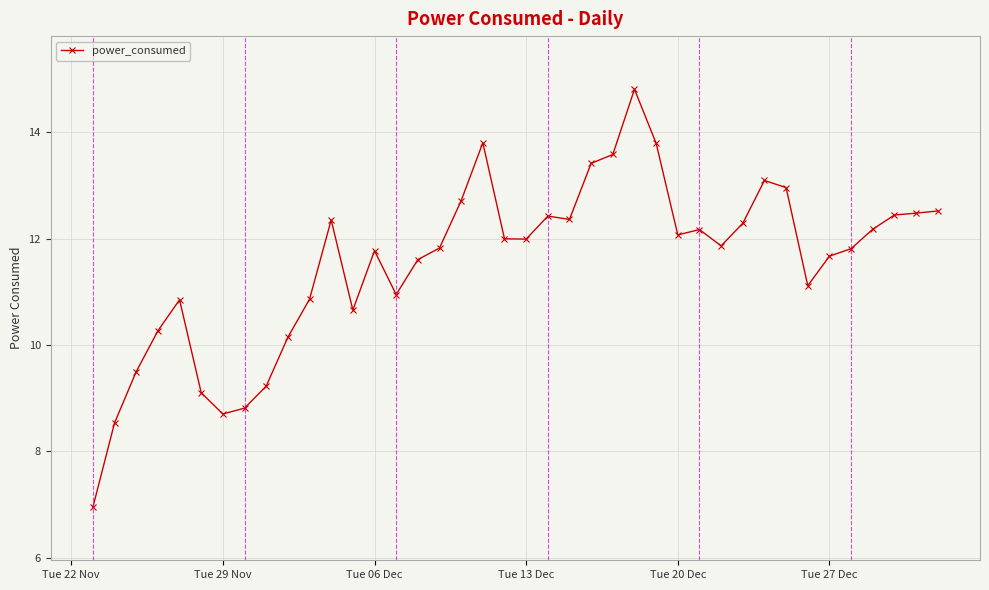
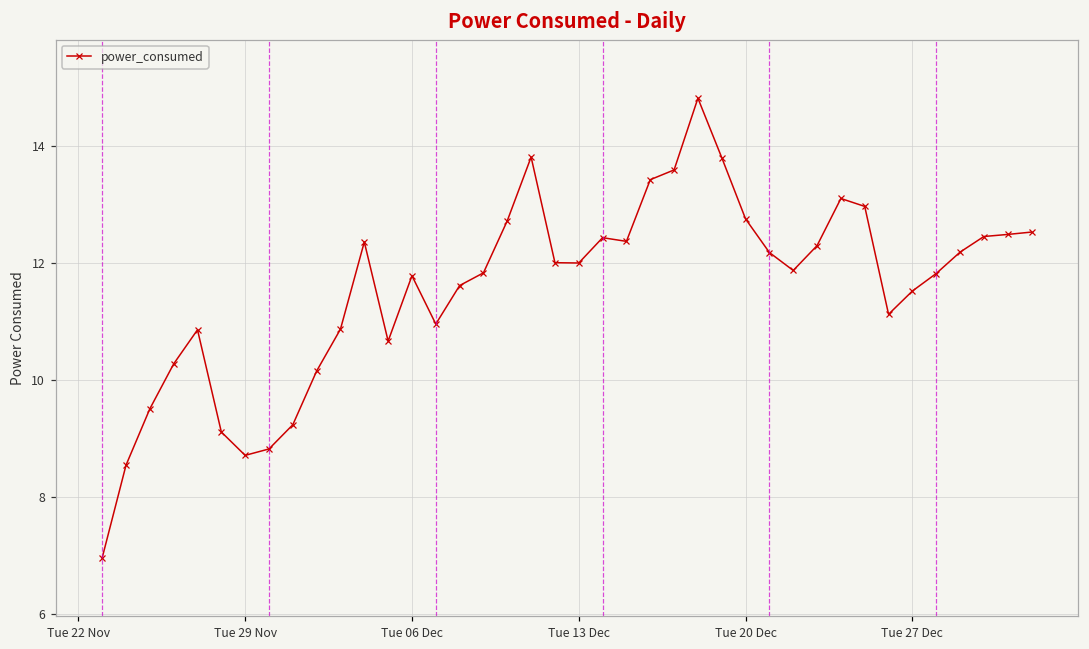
  {
    "Tue 29 Nov": 8.7,
    "Tue 06 Dec": 11.8,
    "Tue 13 Dec": 12.0,
-   "Tue 20 Dec": 12.1,
-   "Tue 27 Dec": 11.7
+   "Tue 20 Dec": 12.7,
+   "Tue 27 Dec": 11.5
  }
